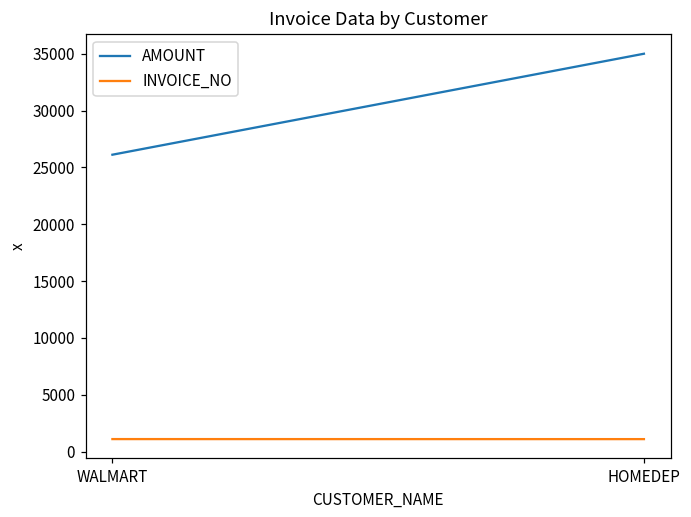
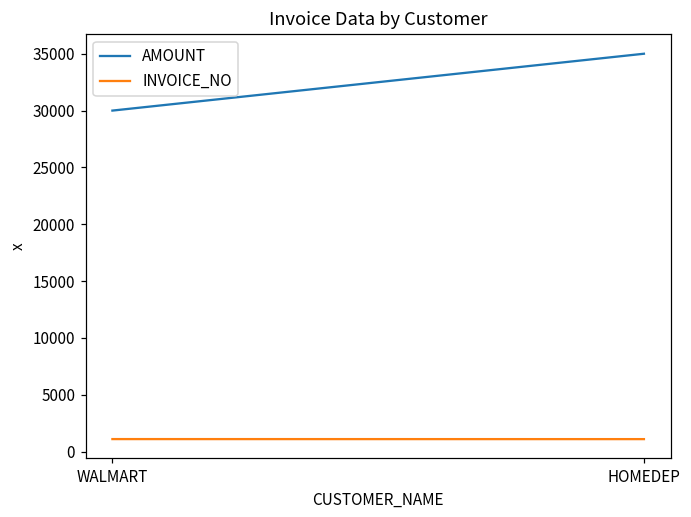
  {
    "AMOUNT": {
-     "WALMART": 26100,
+     "WALMART": 30000,
      "HOMEDEP": 35000
    },
    "INVOICE_NO": {
      "WALMART": 1100,
      "HOMEDEP": 1100
    }
  }
